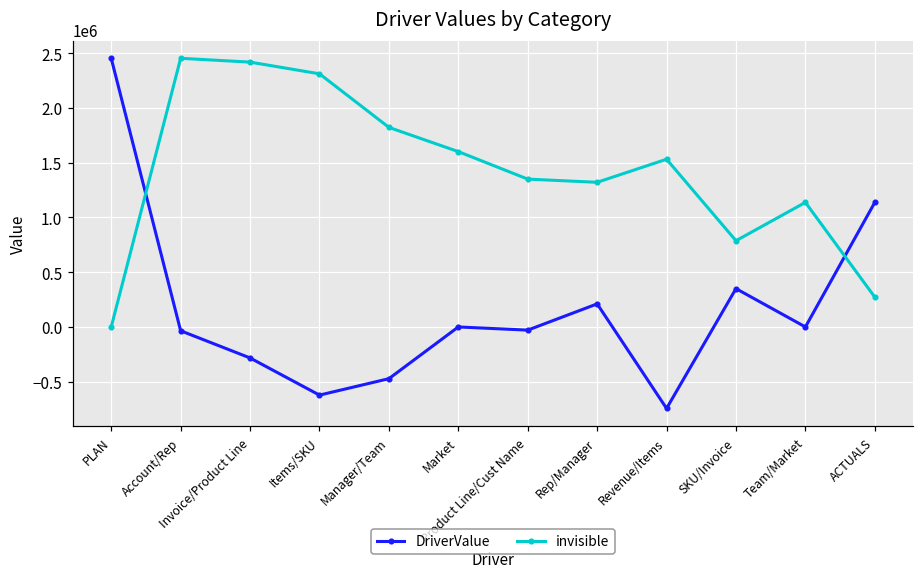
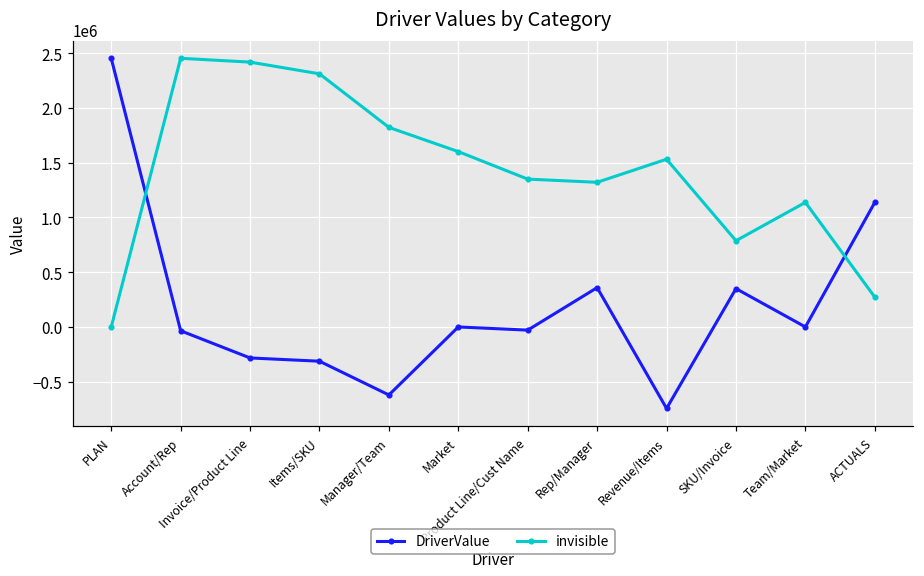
  {
    "DriverValue": {
      "PLAN": 2500000,
      "Account/Rep": 0,
      "Invoice/Product Line": -300000,
-     "Items/SKU": -600000,
-     "Manager/Team": -500000,
+     "Items/SKU": -300000,
+     "Manager/Team": -600000,
      "Market": 0,
      "Product Line/Cust Name": 0,
-     "Rep/Manager": 200000,
+     "Rep/Manager": 400000,
      "Revenue/Items": -700000,
      "SKU/Invoice": 300000,
      "Team/Market": 0,
      "ACTUALS": 1100000
    },
    "invisible": {
      "PLAN": 0,
      "Account/Rep": 2500000,
      "Invoice/Product Line": 2400000,
      "Items/SKU": 2300000,
      "Manager/Team": 1800000,
      "Market": 1600000,
      "Product Line/Cust Name": 1300000,
      "Rep/Manager": 1300000,
      "Revenue/Items": 1500000,
      "SKU/Invoice": 800000,
      "Team/Market": 1100000,
      "ACTUALS": 300000
    }
  }
